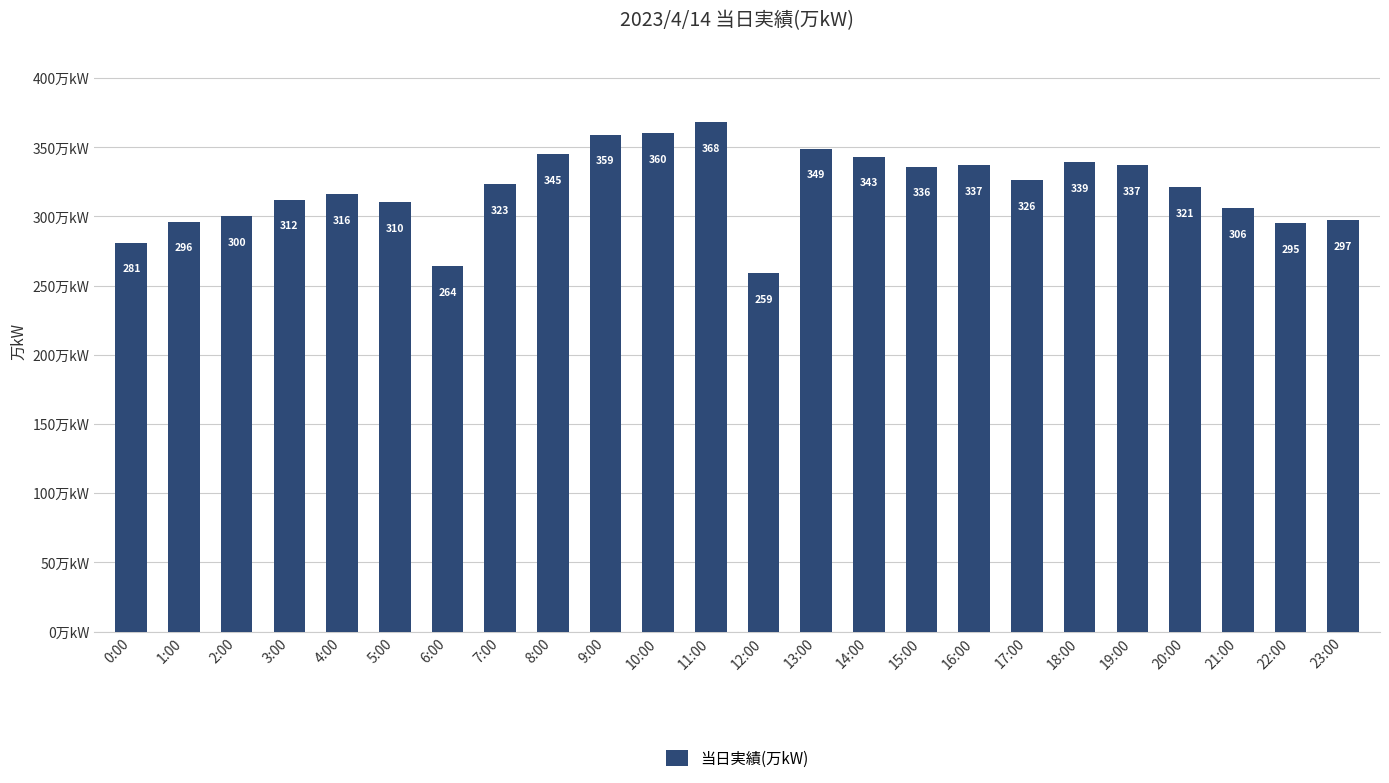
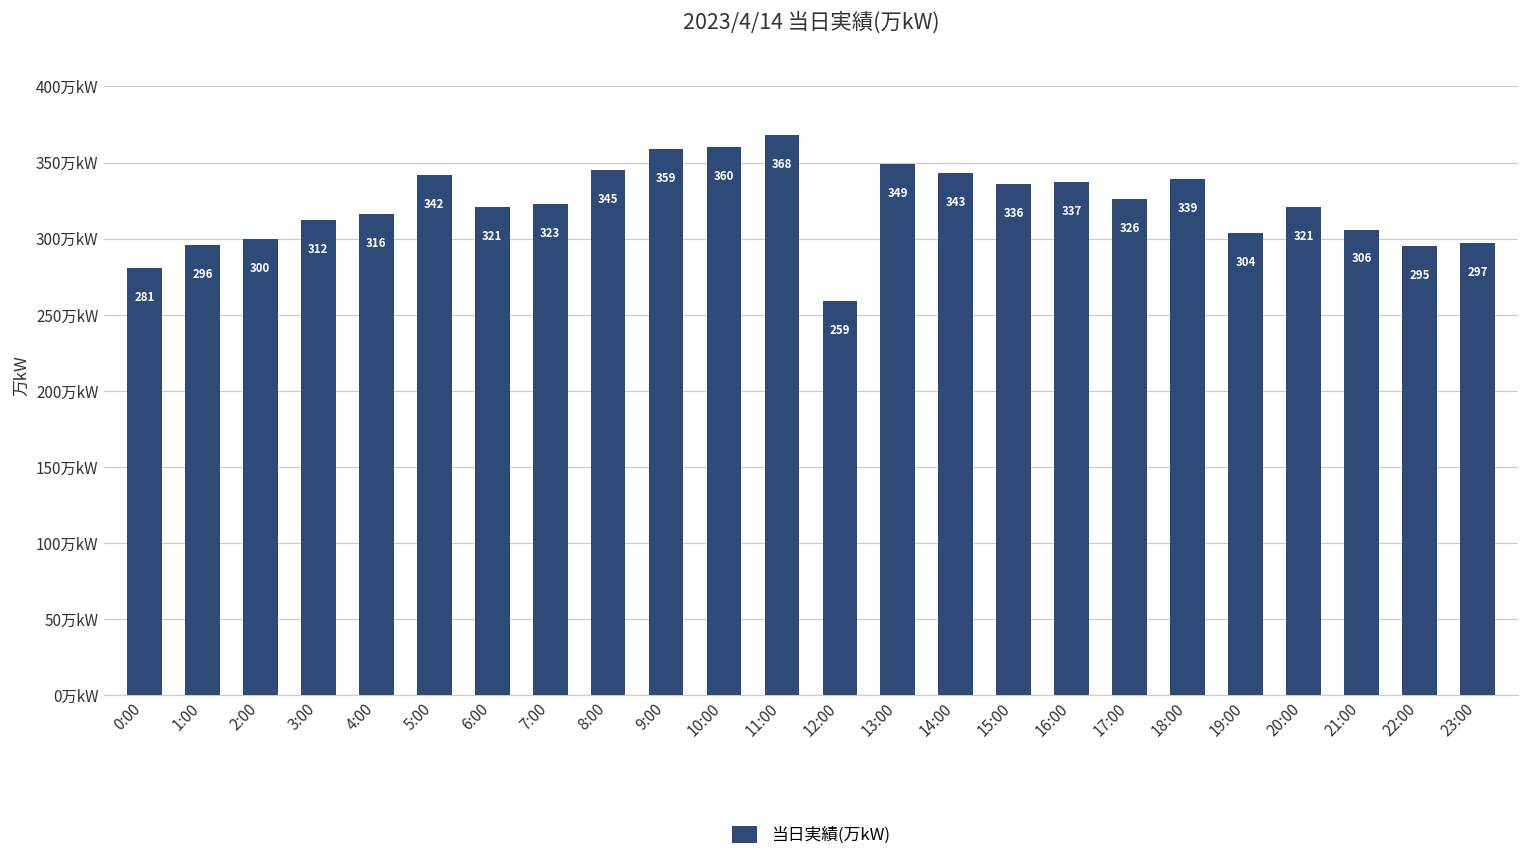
  {
    "0:00": 281,
    "1:00": 296,
    "2:00": 300,
    "3:00": 312,
    "4:00": 316,
-   "5:00": 310,
-   "6:00": 264,
+   "5:00": 342,
+   "6:00": 321,
    "7:00": 323,
    "8:00": 345,
    "9:00": 359,
    "10:00": 360,
    "11:00": 368,
    "12:00": 259,
    "13:00": 349,
    "14:00": 343,
    "15:00": 336,
    "16:00": 337,
    "17:00": 326,
    "18:00": 339,
-   "19:00": 337,
+   "19:00": 304,
    "20:00": 321,
    "21:00": 306,
    "22:00": 295,
    "23:00": 297
  }
